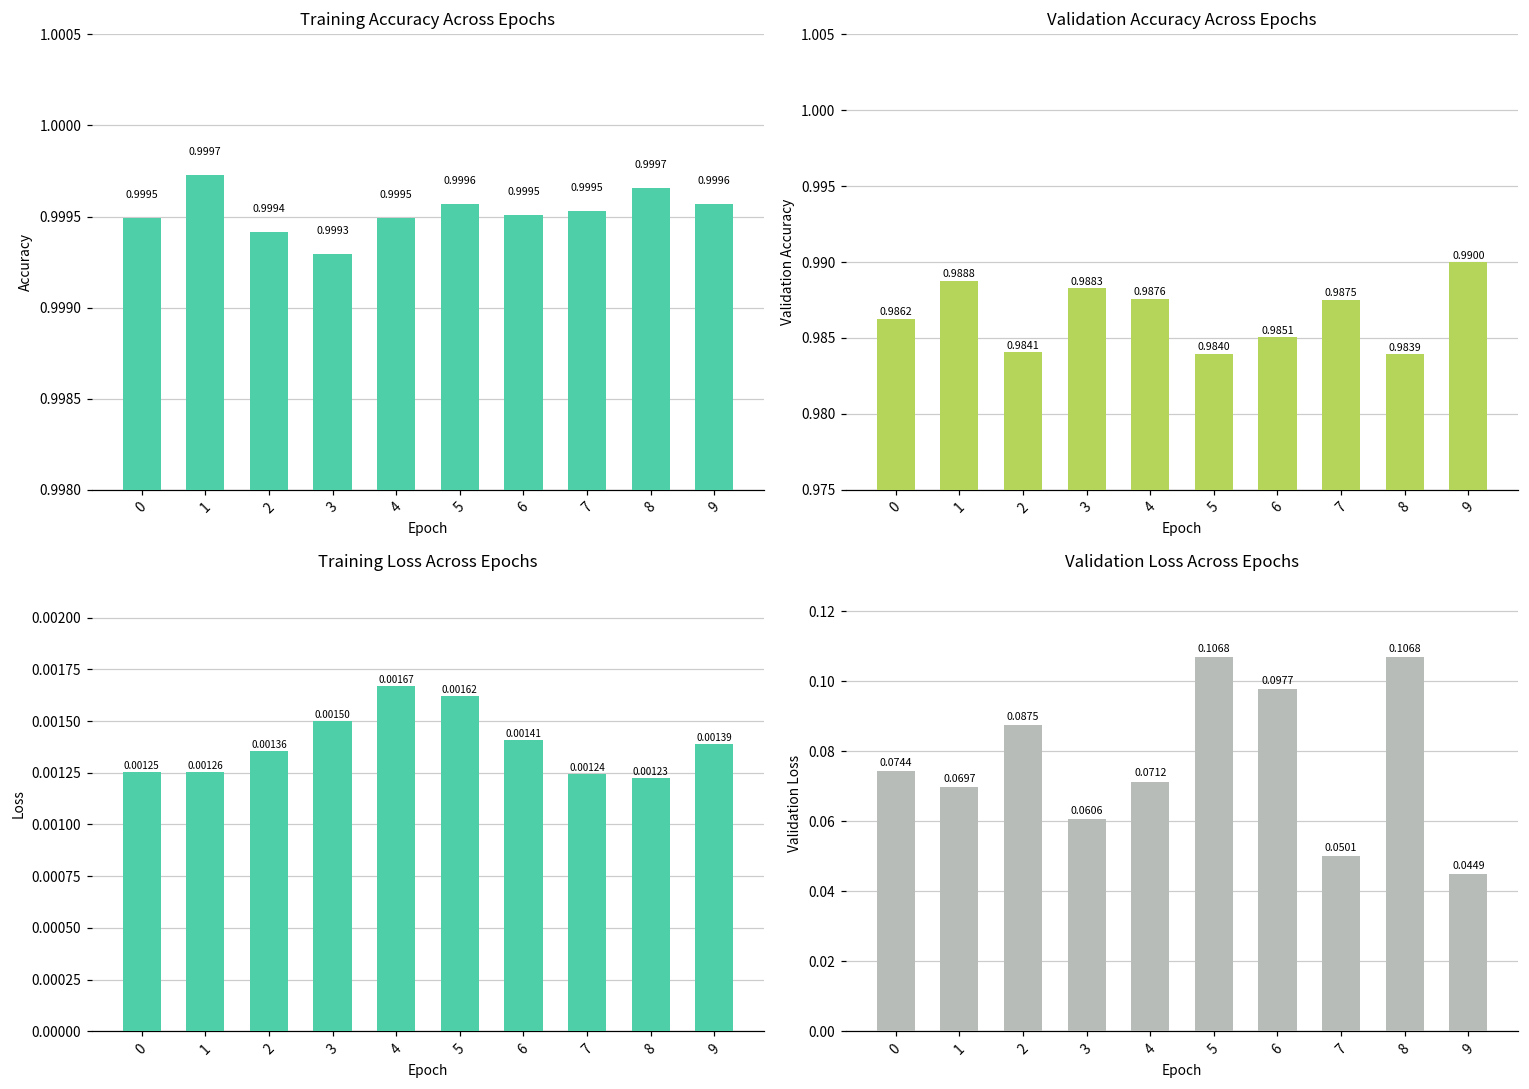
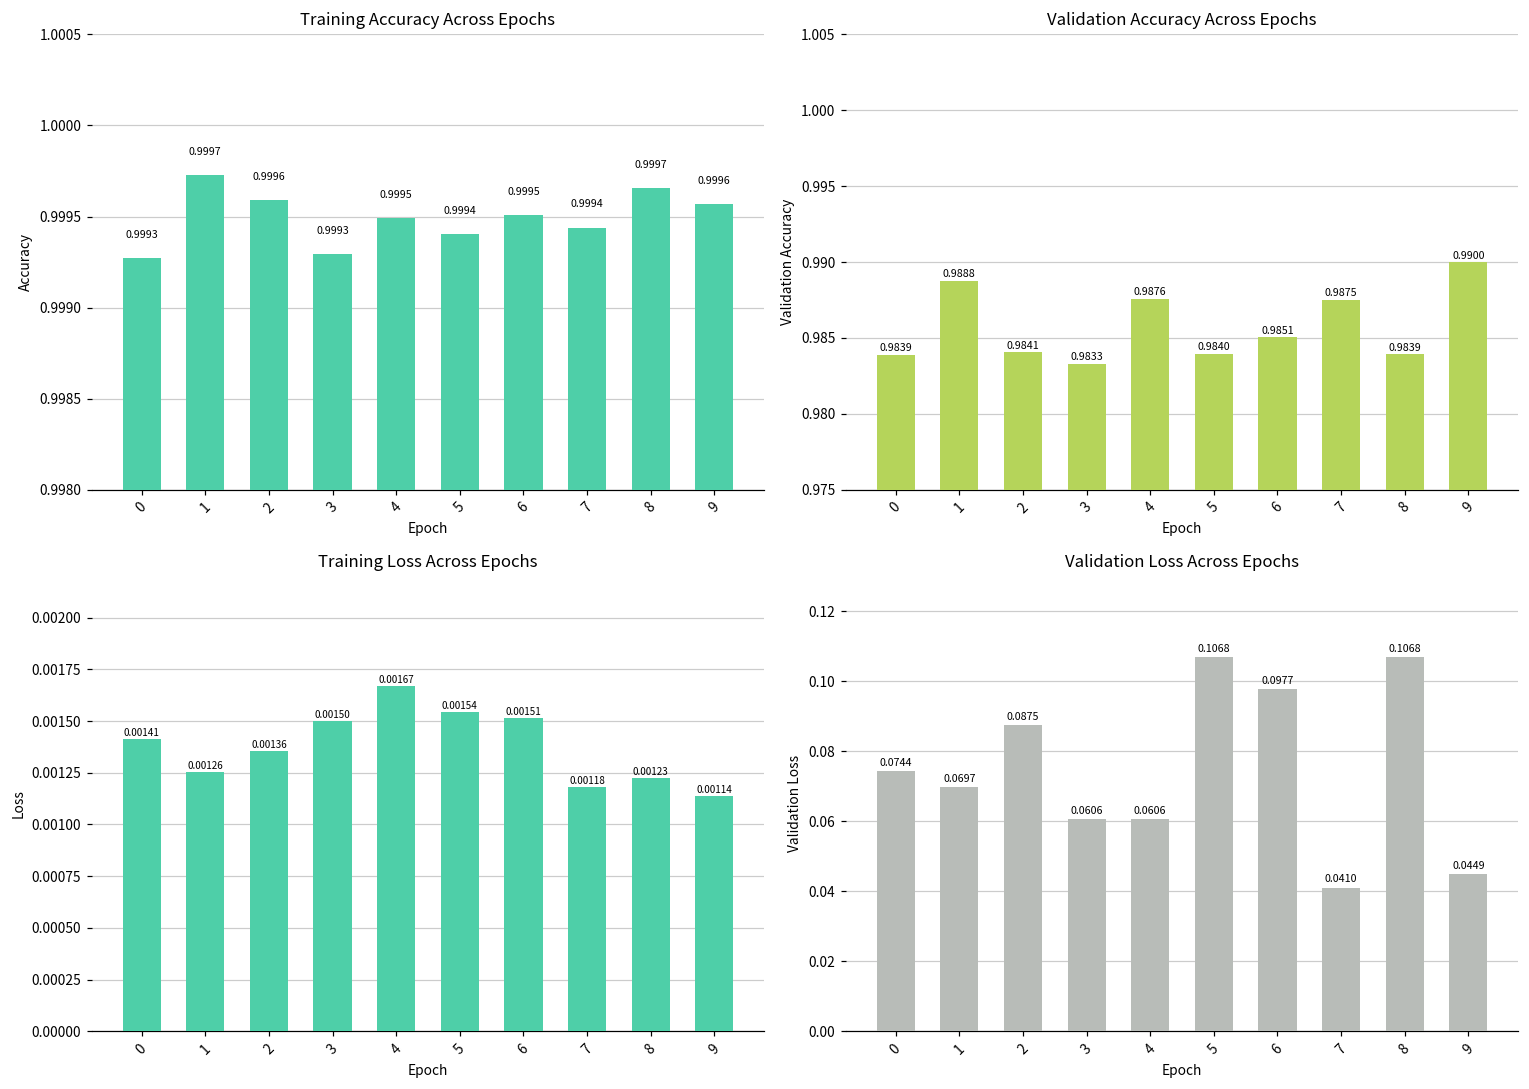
  {
    "Training Accuracy Across Epochs": {
-     "0": 0.9995,
+     "0": 0.9993,
      "1": 0.9997,
-     "2": 0.9994,
+     "2": 0.9996,
      "3": 0.9993,
      "4": 0.9995,
-     "5": 0.9996,
+     "5": 0.9994,
      "6": 0.9995,
-     "7": 0.9995,
+     "7": 0.9994,
      "8": 0.9997,
      "9": 0.9996
    },
    "Validation Accuracy Across Epochs": {
-     "0": 0.9862,
+     "0": 0.9839,
      "1": 0.9888,
      "2": 0.9841,
-     "3": 0.9883,
+     "3": 0.9833,
      "4": 0.9876,
      "5": 0.9840,
      "6": 0.9851,
      "7": 0.9875,
      "8": 0.9839,
      "9": 0.9900
    },
    "Training Loss Across Epochs": {
-     "0": 0.00125,
+     "0": 0.00141,
      "1": 0.00126,
      "2": 0.00136,
      "3": 0.00150,
      "4": 0.00167,
-     "5": 0.00162,
-     "6": 0.00141,
-     "7": 0.00124,
+     "5": 0.00154,
+     "6": 0.00151,
+     "7": 0.00118,
      "8": 0.00123,
-     "9": 0.00139
+     "9": 0.00114
    },
    "Validation Loss Across Epochs": {
      "0": 0.0744,
      "1": 0.0697,
      "2": 0.0875,
      "3": 0.0606,
-     "4": 0.0712,
+     "4": 0.0606,
      "5": 0.1068,
      "6": 0.0977,
-     "7": 0.0501,
+     "7": 0.0410,
      "8": 0.1068,
      "9": 0.0449
    }
  }
